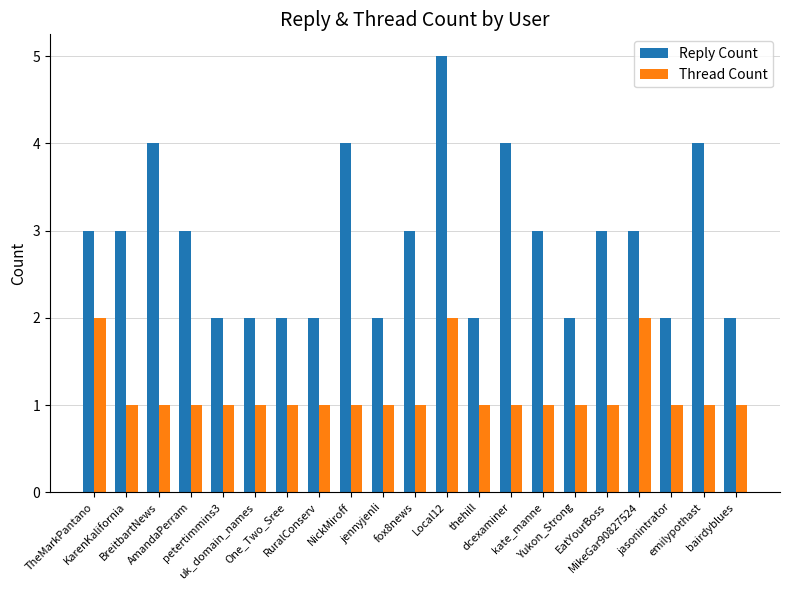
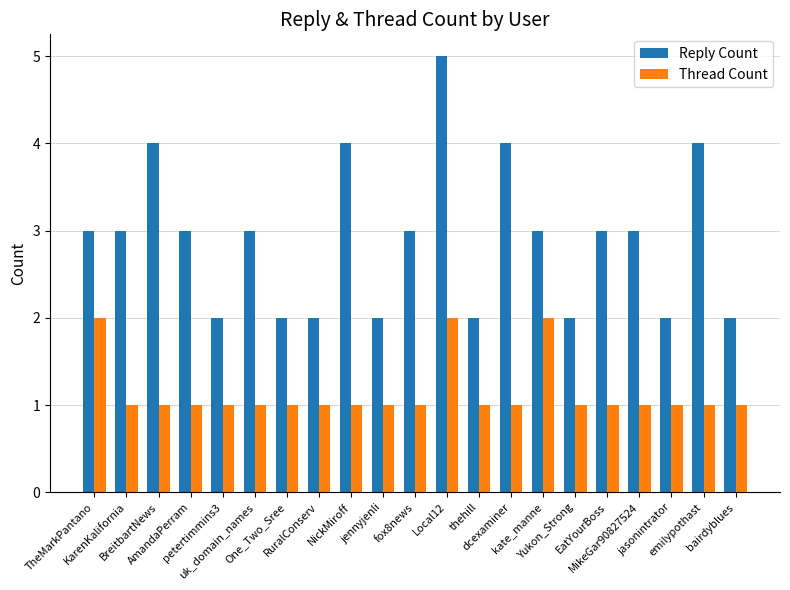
  {
    "Reply Count": {
      "TheMarkPantano": 3,
      "KarenKalifornia": 3,
      "BreitbartNews": 4,
      "AmandaPerram": 3,
      "petertimmins3": 2,
-     "uk_domain_names": 2,
+     "uk_domain_names": 3,
      "One_Two_Sree": 2,
      "RuralConserv": 2,
      "NickMiroff": 4,
      "jennyjenli": 2,
      "fox8news": 3,
      "Local12": 5,
      "thehill": 2,
      "dcexaminer": 4,
      "kate_manne": 3,
      "Yukon_Strong": 2,
      "EatYourBoss": 3,
      "MikeGar90827524": 3,
      "jasonintrator": 2,
      "emilypothast": 4,
      "bairdyblues": 2
    },
    "Thread Count": {
      "TheMarkPantano": 2,
      "KarenKalifornia": 1,
      "BreitbartNews": 1,
      "AmandaPerram": 1,
      "petertimmins3": 1,
      "uk_domain_names": 1,
      "One_Two_Sree": 1,
      "RuralConserv": 1,
      "NickMiroff": 1,
      "jennyjenli": 1,
      "fox8news": 1,
      "Local12": 2,
      "thehill": 1,
      "dcexaminer": 1,
-     "kate_manne": 1,
+     "kate_manne": 2,
      "Yukon_Strong": 1,
      "EatYourBoss": 1,
-     "MikeGar90827524": 2,
+     "MikeGar90827524": 1,
      "jasonintrator": 1,
      "emilypothast": 1,
      "bairdyblues": 1
    }
  }
